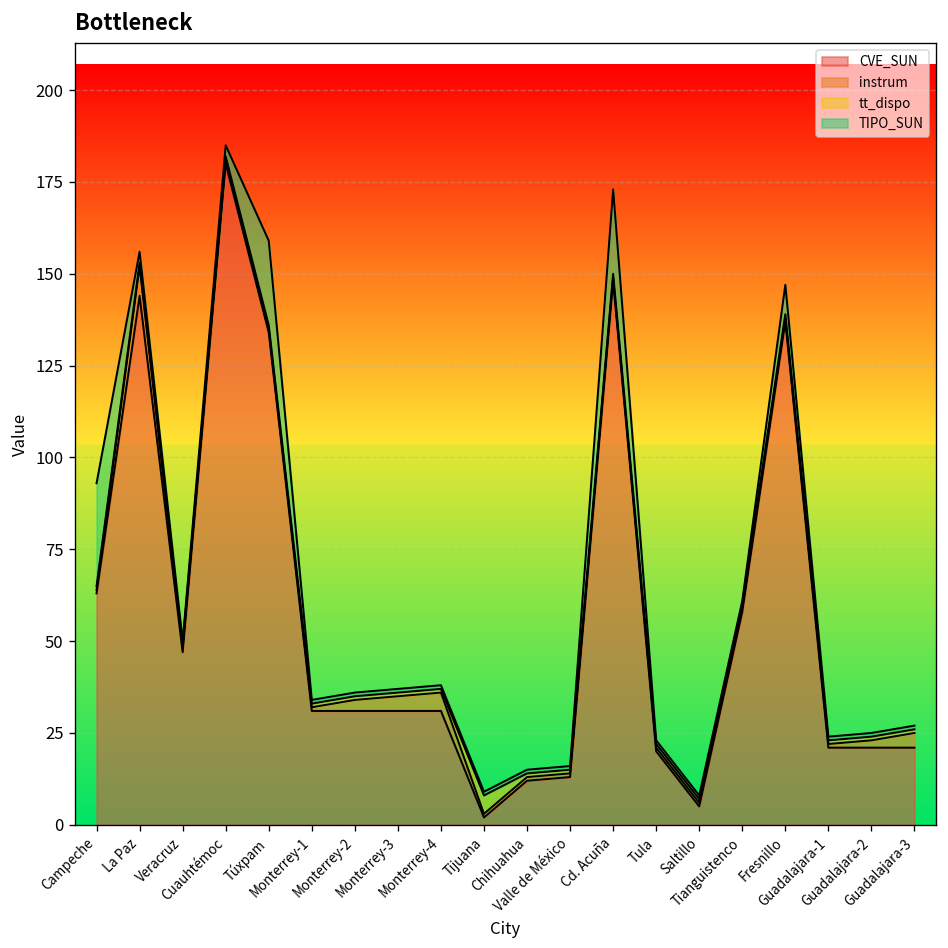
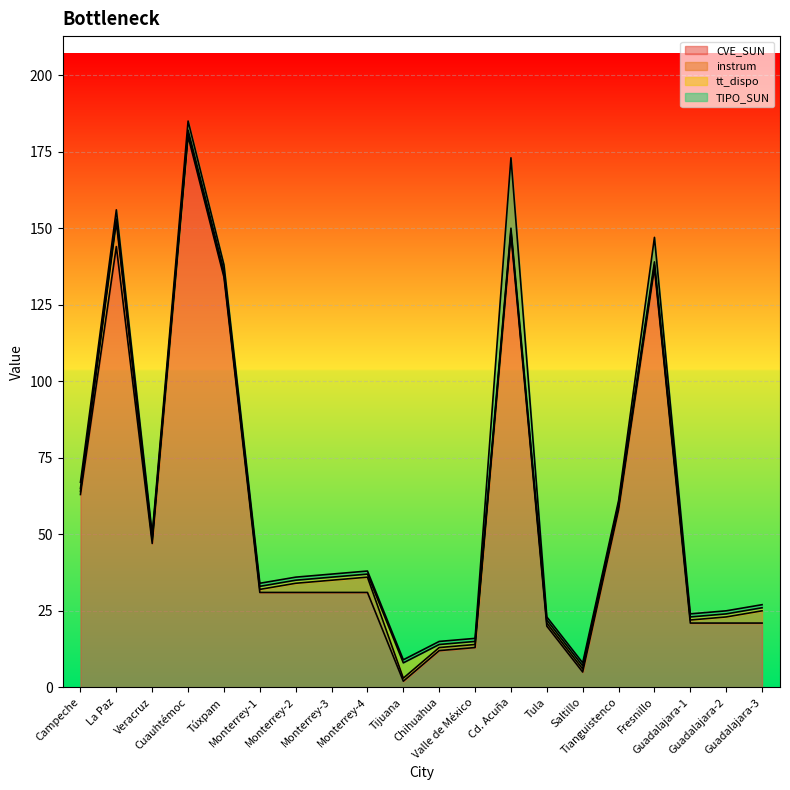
  {
    "tt_dispo": {
      "Campeche": 1,
      "La Paz": 1,
      "Veracruz": 1,
      "Cuauhtémoc": 1,
      "Túxpam": 1,
      "Monterrey-1": 1,
      "Monterrey-2": 1,
      "Monterrey-3": 1,
      "Monterrey-4": 1,
      "Tijuana": 5,
      "Chihuahua": 1,
      "Valle de México": 1,
      "Cd. Acuña": 1,
      "Tula": 1,
      "Saltillo": 1,
      "Tianguistenco": 1,
      "Fresnillo": 1,
      "Guadalajara-1": 1,
      "Guadalajara-2": 1,
      "Guadalajara-3": 1
    },
    "TIPO_SUN": {
-     "Campeche": 28,
+     "Campeche": 2,
      "La Paz": 3,
      "Veracruz": 1,
      "Cuauhtémoc": 3,
-     "Túxpam": 23,
+     "Túxpam": 2,
      "Monterrey-1": 1,
      "Monterrey-2": 1,
      "Monterrey-3": 1,
      "Monterrey-4": 1,
      "Tijuana": 1,
      "Chihuahua": 1,
      "Valle de México": 1,
      "Cd. Acuña": 23,
      "Tula": 1,
      "Saltillo": 1,
      "Tianguistenco": 1,
      "Fresnillo": 8,
      "Guadalajara-1": 1,
      "Guadalajara-2": 1,
      "Guadalajara-3": 1
    }
  }
